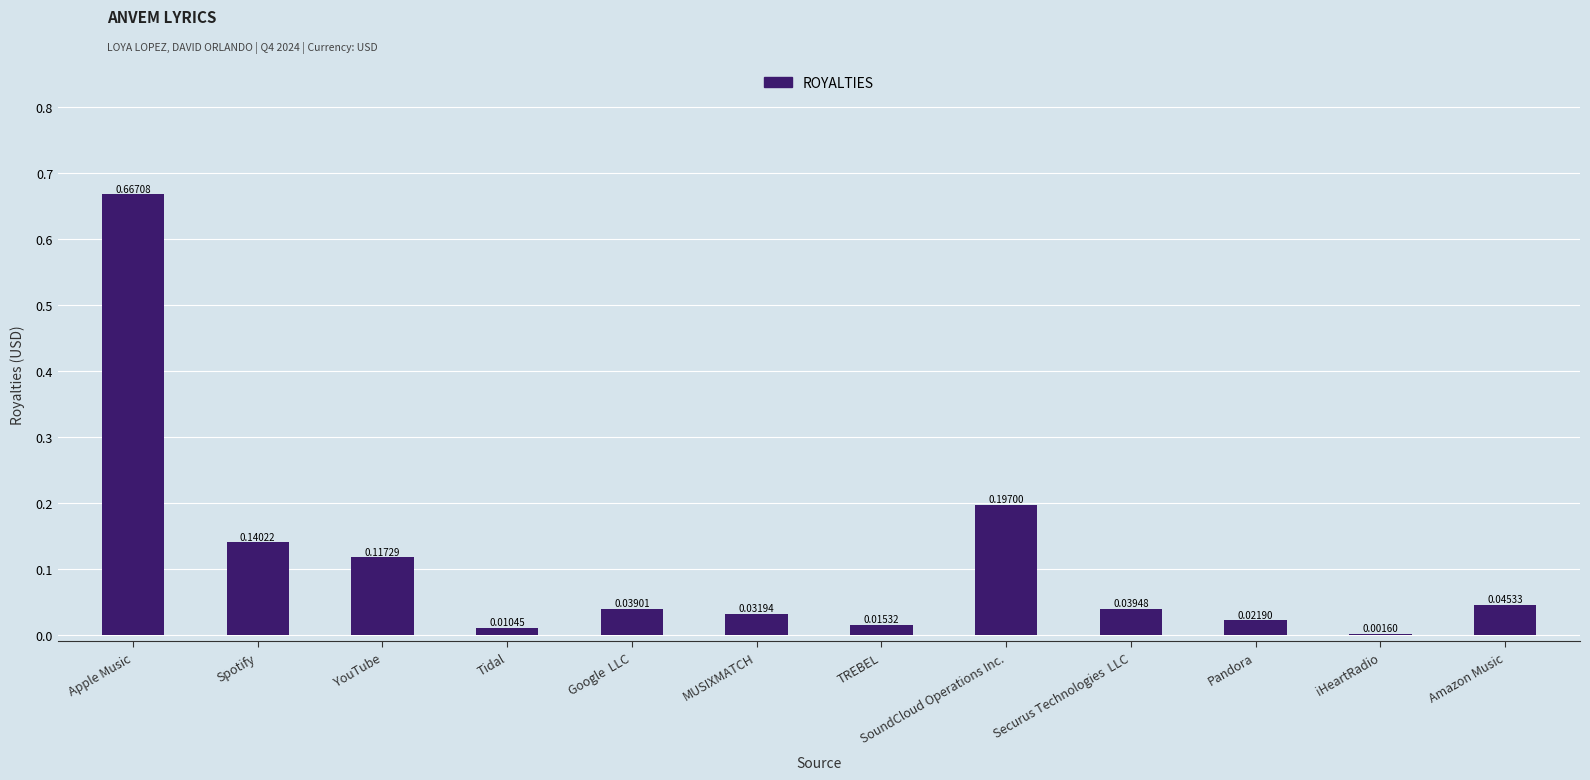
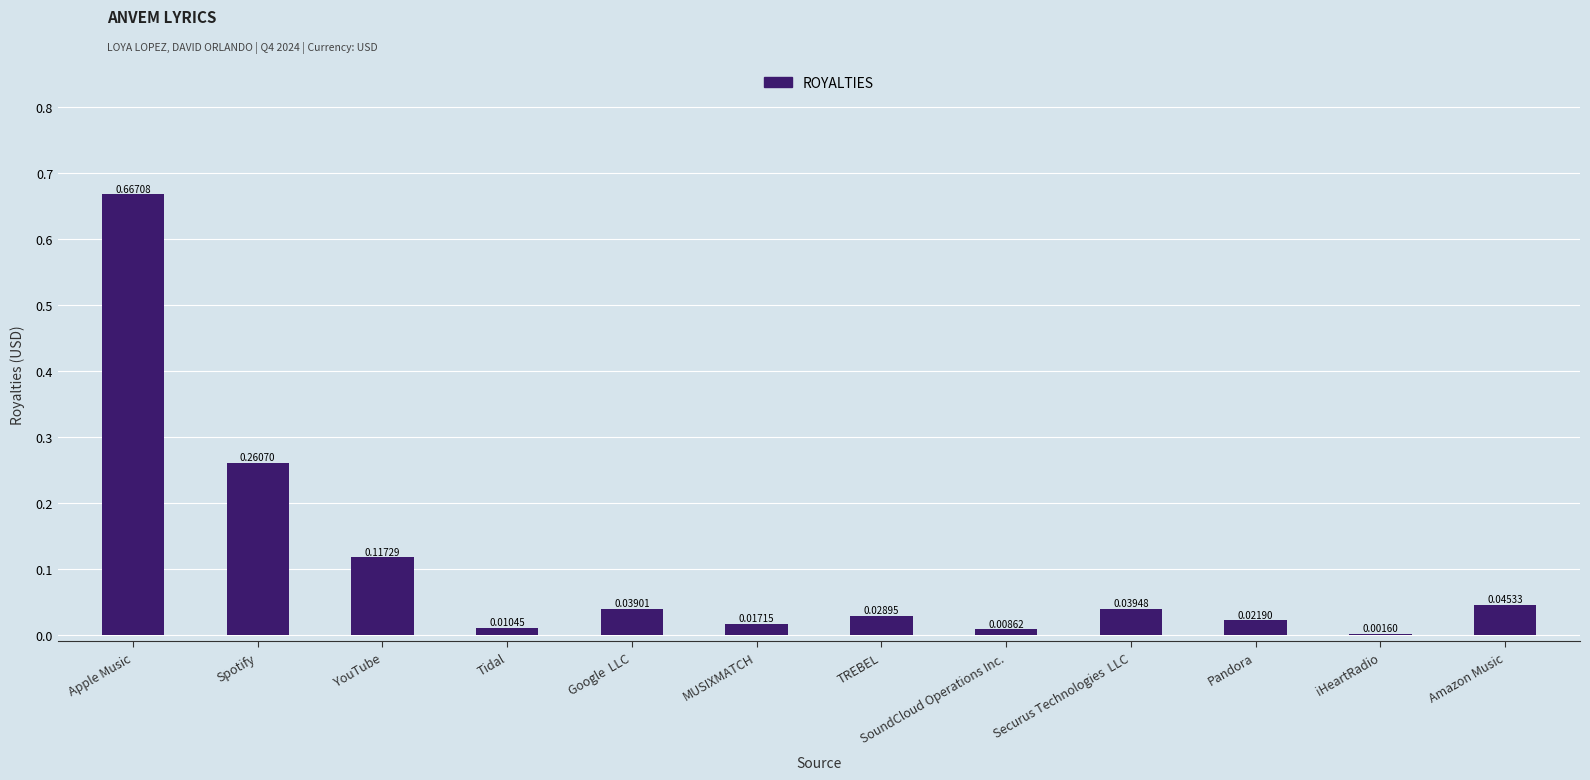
  {
    "Apple Music": 0.66708,
-   "Spotify": 0.14022,
+   "Spotify": 0.26070,
    "YouTube": 0.11729,
    "Tidal": 0.01045,
    "Google LLC": 0.03901,
-   "MUSIXMATCH": 0.03194,
-   "TREBEL": 0.01532,
-   "SoundCloud Operations Inc.": 0.19700,
+   "MUSIXMATCH": 0.01715,
+   "TREBEL": 0.02895,
+   "SoundCloud Operations Inc.": 0.00862,
    "Securus Technologies LLC": 0.03948,
    "Pandora": 0.02190,
    "iHeartRadio": 0.00160,
    "Amazon Music": 0.04533
  }
